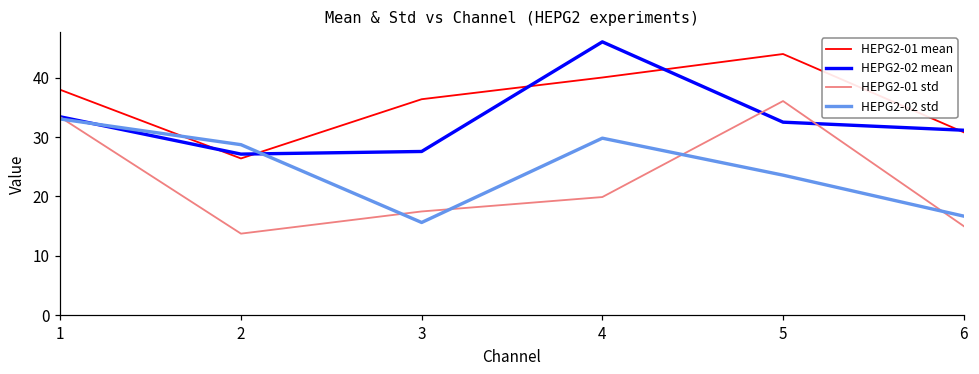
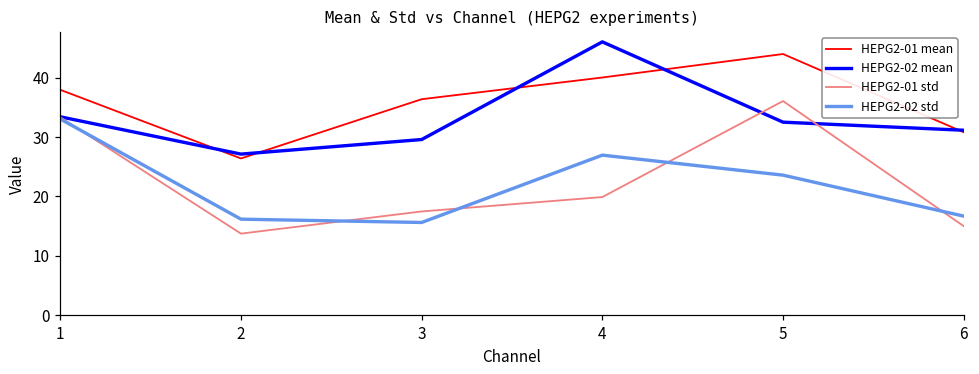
  {
    "HEPG2-01 mean": {
      "1": 38,
      "2": 26,
      "3": 36,
      "4": 40,
      "5": 44
    },
    "HEPG2-02 mean": {
      "2": 27,
-     "3": 28,
+     "3": 30,
      "4": 46,
      "5": 33
    },
    "HEPG2-01 std": {
      "2": 14,
      "3": 17,
      "4": 20,
      "5": 36,
      "6": 15
    },
    "HEPG2-02 std": {
-     "2": 29,
+     "2": 16,
      "3": 16,
-     "4": 30,
+     "4": 27,
      "5": 24,
      "6": 17
    }
  }
